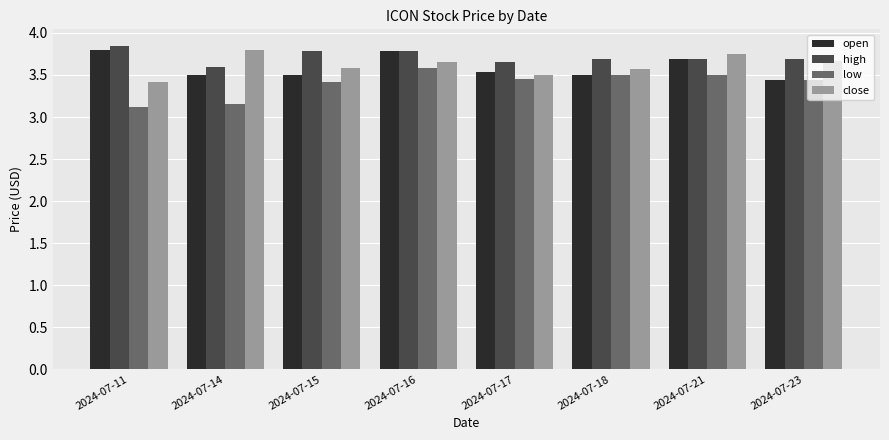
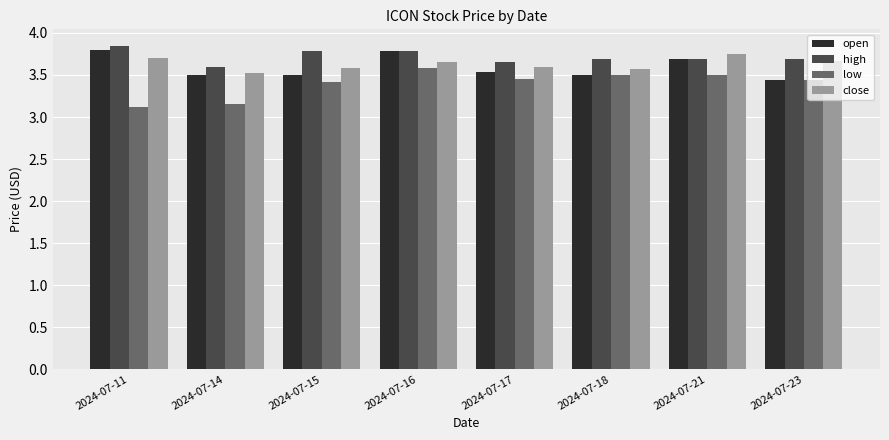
  {
    "close": {
-     "2024-07-11": 3.4,
-     "2024-07-14": 3.8,
+     "2024-07-11": 3.7,
+     "2024-07-14": 3.5,
      "2024-07-15": 3.6,
      "2024-07-16": 3.7,
-     "2024-07-17": 3.5,
+     "2024-07-17": 3.6,
      "2024-07-18": 3.6,
      "2024-07-21": 3.7
    }
  }
